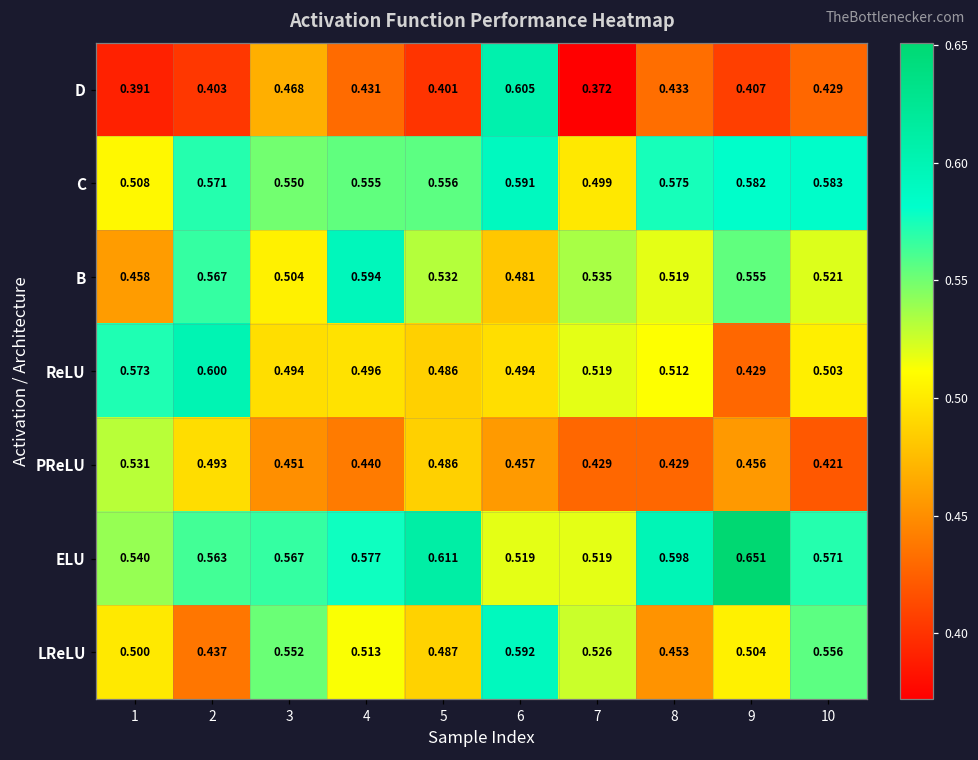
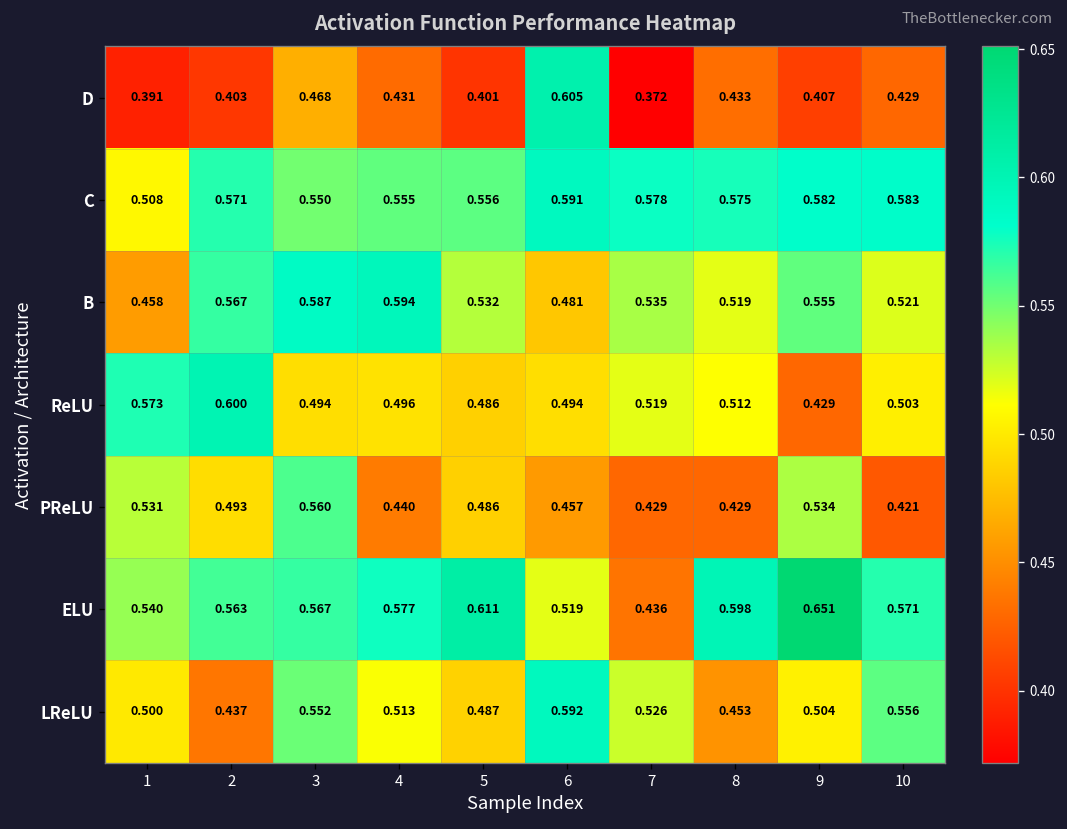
  {
    "D": {
      "1": 0.391,
      "2": 0.403,
      "3": 0.468,
      "4": 0.431,
      "5": 0.401,
      "6": 0.605,
      "7": 0.372,
      "8": 0.433,
      "9": 0.407,
      "10": 0.429
    },
    "C": {
      "1": 0.508,
      "2": 0.571,
      "3": 0.550,
      "4": 0.555,
      "5": 0.556,
      "6": 0.591,
-     "7": 0.499,
+     "7": 0.578,
      "8": 0.575,
      "9": 0.582,
      "10": 0.583
    },
    "B": {
      "1": 0.458,
      "2": 0.567,
-     "3": 0.504,
+     "3": 0.587,
      "4": 0.594,
      "5": 0.532,
      "6": 0.481,
      "7": 0.535,
      "8": 0.519,
      "9": 0.555,
      "10": 0.521
    },
    "ReLU": {
      "1": 0.573,
      "2": 0.600,
      "3": 0.494,
      "4": 0.496,
      "5": 0.486,
      "6": 0.494,
      "7": 0.519,
      "8": 0.512,
      "9": 0.429,
      "10": 0.503
    },
    "PReLU": {
      "1": 0.531,
      "2": 0.493,
-     "3": 0.451,
+     "3": 0.560,
      "4": 0.440,
      "5": 0.486,
      "6": 0.457,
      "7": 0.429,
      "8": 0.429,
-     "9": 0.456,
+     "9": 0.534,
      "10": 0.421
    },
    "ELU": {
      "1": 0.540,
      "2": 0.563,
      "3": 0.567,
      "4": 0.577,
      "5": 0.611,
      "6": 0.519,
-     "7": 0.519,
+     "7": 0.436,
      "8": 0.598,
      "9": 0.651,
      "10": 0.571
    },
    "LReLU": {
      "1": 0.500,
      "2": 0.437,
      "3": 0.552,
      "4": 0.513,
      "5": 0.487,
      "6": 0.592,
      "7": 0.526,
      "8": 0.453,
      "9": 0.504,
      "10": 0.556
    }
  }
